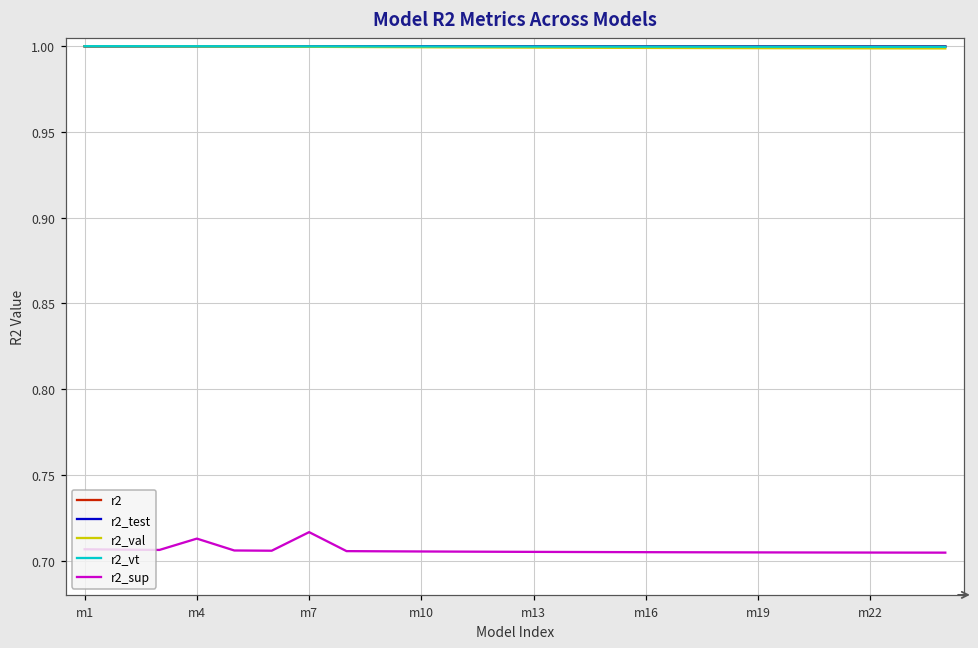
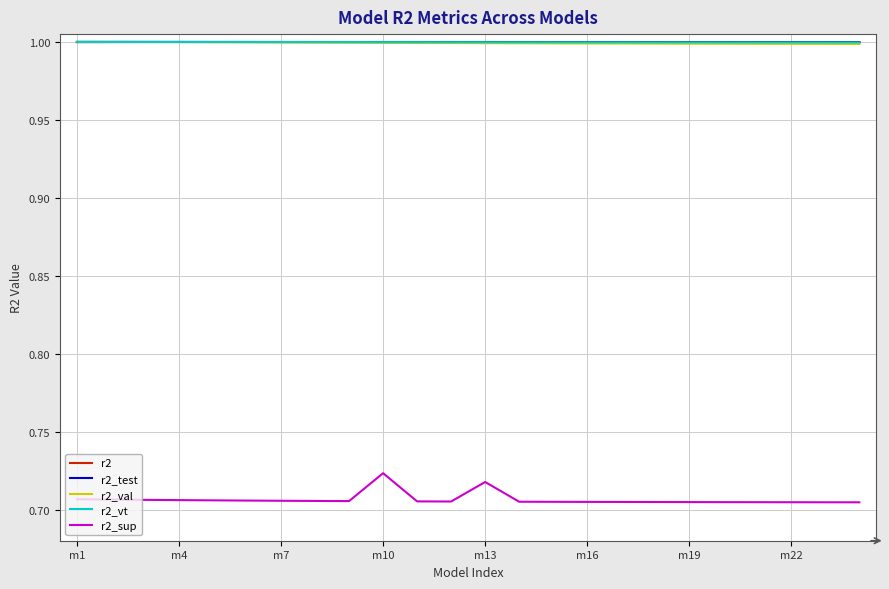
  {
    "r2_sup": {
-     "m4": 0.713,
-     "m7": 0.717,
-     "m10": 0.705,
-     "m13": 0.705,
+     "m4": 0.706,
+     "m7": 0.706,
+     "m10": 0.723,
+     "m13": 0.718,
      "m16": 0.705,
      "m19": 0.705,
      "m22": 0.705
    }
  }
